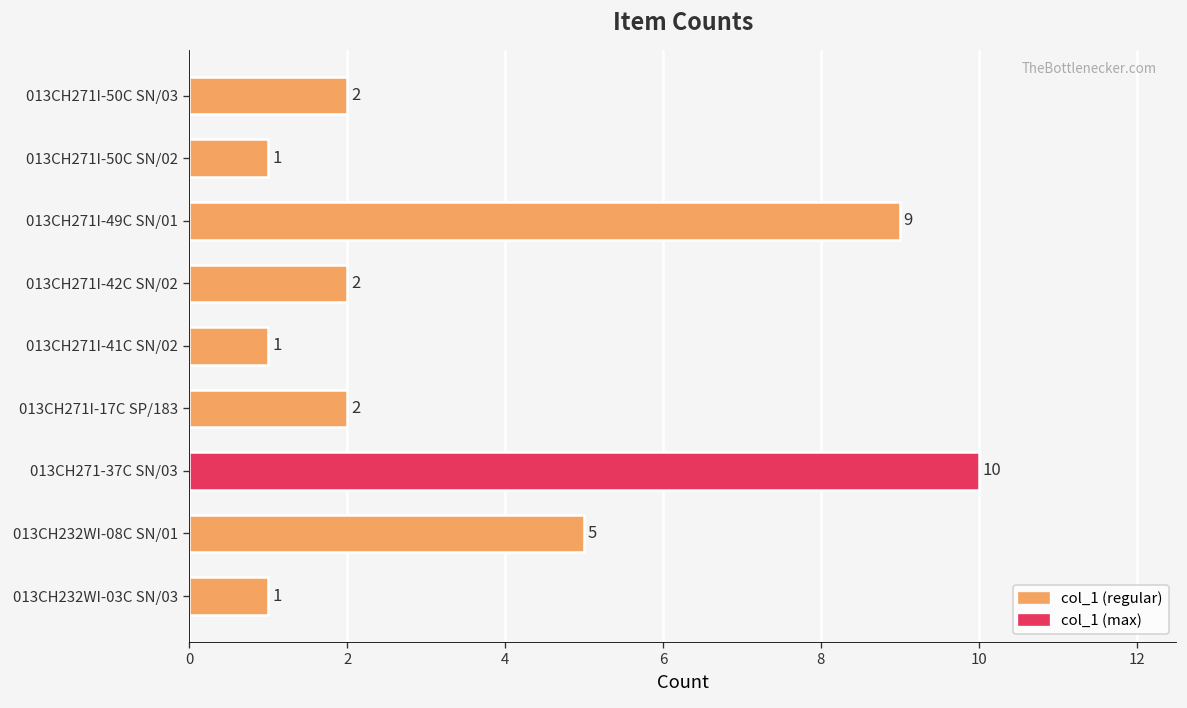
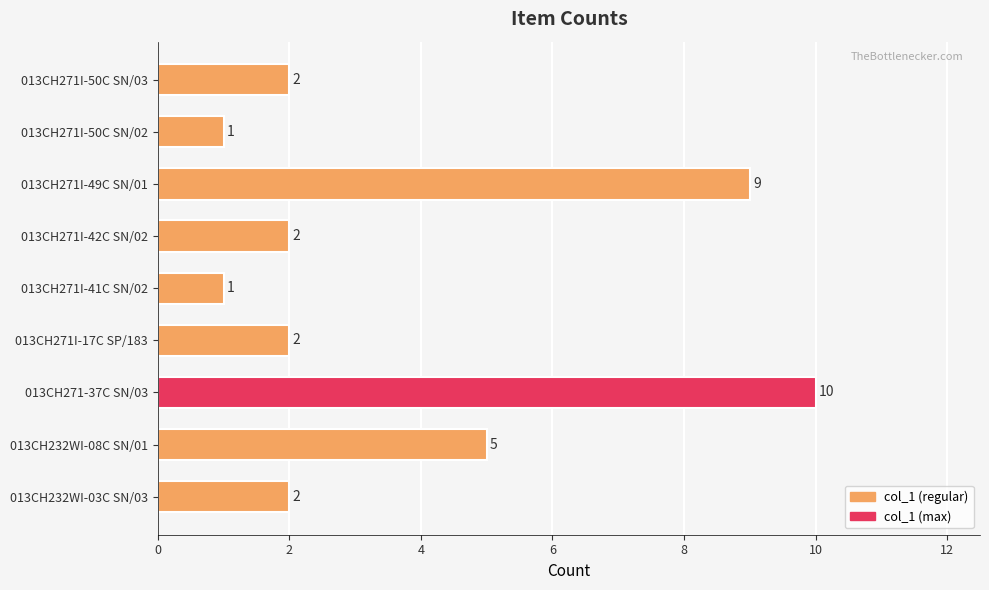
  {
    "013CH271I-50C SN/03": 2,
    "013CH271I-50C SN/02": 1,
    "013CH271I-49C SN/01": 9,
    "013CH271I-42C SN/02": 2,
    "013CH271I-41C SN/02": 1,
    "013CH271I-17C SP/183": 2,
    "013CH271-37C SN/03": 10,
    "013CH232WI-08C SN/01": 5,
-   "013CH232WI-03C SN/03": 1
+   "013CH232WI-03C SN/03": 2
  }
